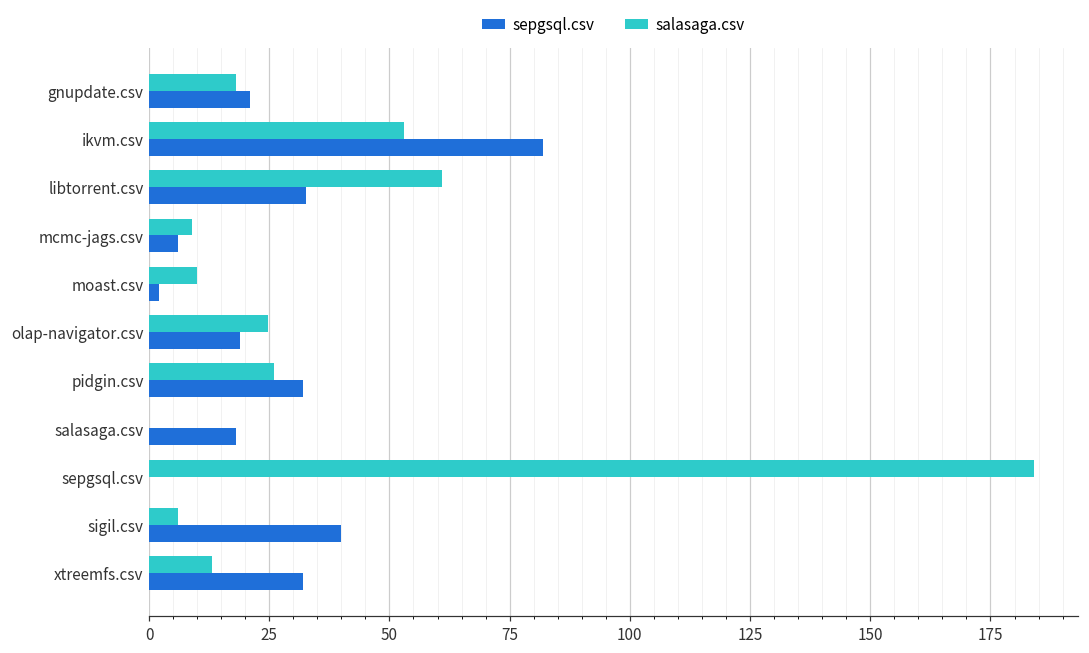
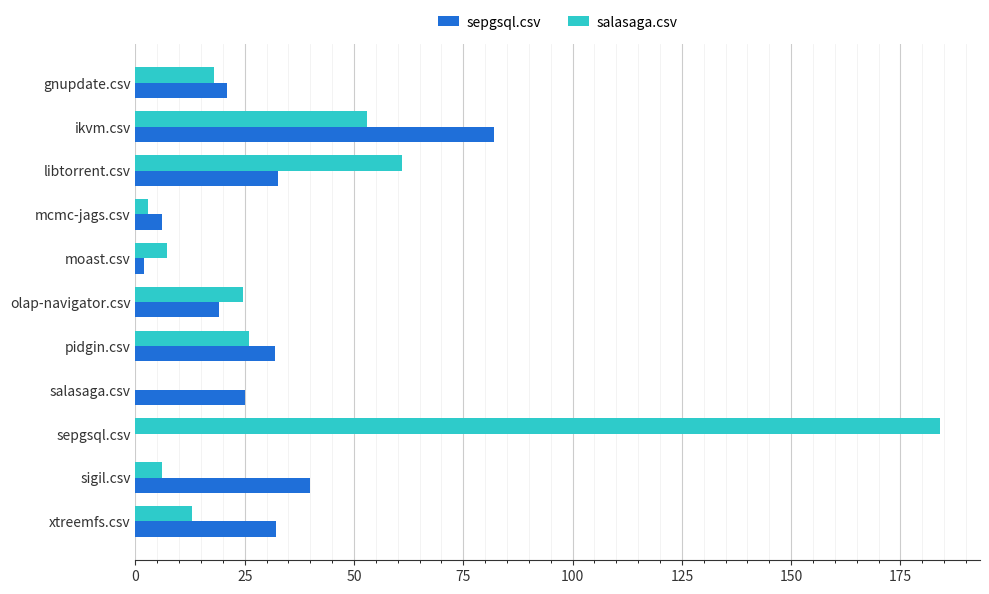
  {
    "sepgsql.csv": {
      "gnupdate.csv": 21,
      "ikvm.csv": 82,
      "libtorrent.csv": 33,
      "mcmc-jags.csv": 6,
      "moast.csv": 2,
      "olap-navigator.csv": 19,
      "pidgin.csv": 32,
-     "salasaga.csv": 18,
+     "salasaga.csv": 25,
      "sepgsql.csv": 0,
      "sigil.csv": 40,
      "xtreemfs.csv": 32
    },
    "salasaga.csv": {
      "gnupdate.csv": 18,
      "ikvm.csv": 53,
      "libtorrent.csv": 61,
-     "mcmc-jags.csv": 9,
-     "moast.csv": 10,
+     "mcmc-jags.csv": 3,
+     "moast.csv": 7,
      "olap-navigator.csv": 25,
      "pidgin.csv": 26,
      "salasaga.csv": 0,
      "sepgsql.csv": 184,
      "sigil.csv": 6,
      "xtreemfs.csv": 13
    }
  }
